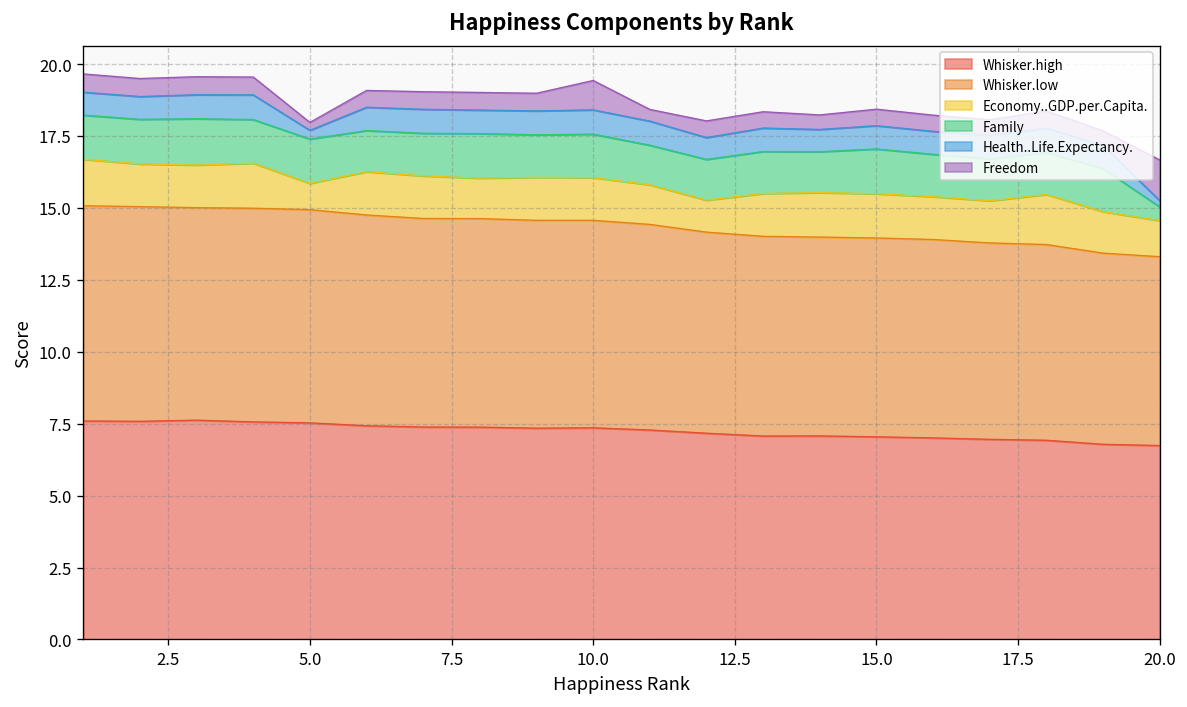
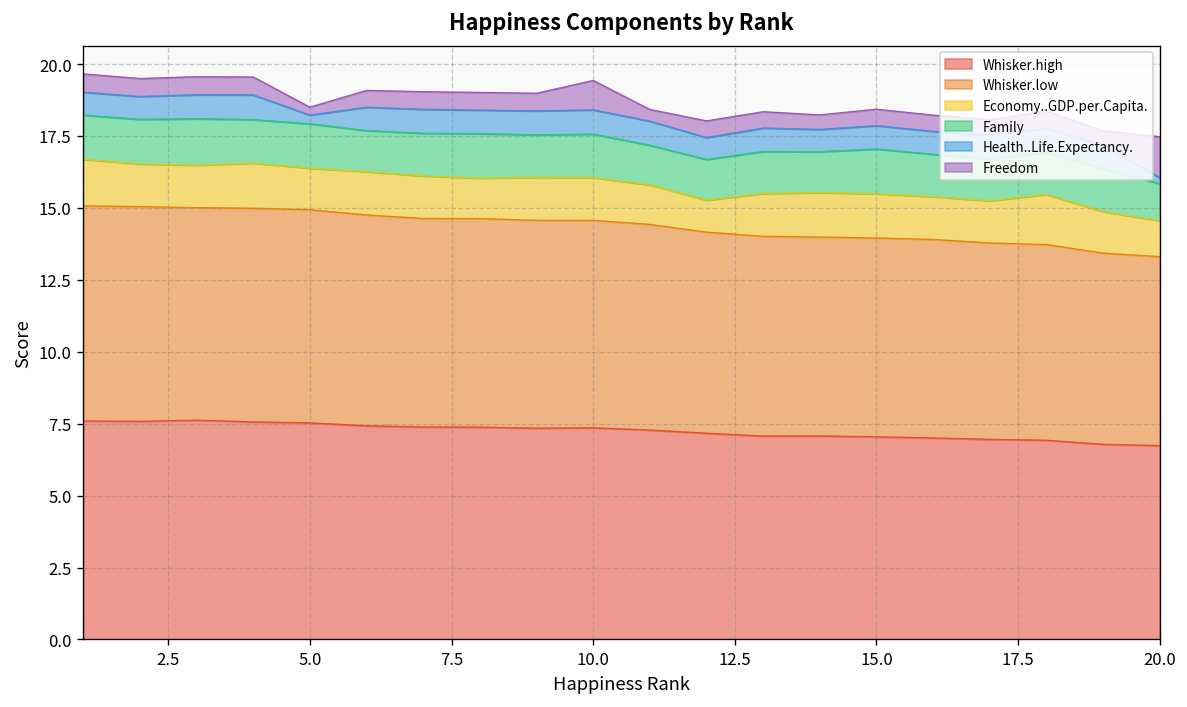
  {
    "Economy..GDP.per.Capita.": {
-     "5.0": 0.9,
+     "5.0": 1.4,
      "10.0": 1.5,
      "15.0": 1.5,
      "20.0": 1.3
    },
    "Family": {
      "5.0": 1.5,
      "10.0": 1.5,
      "15.0": 1.6,
-     "20.0": 0.5
+     "20.0": 1.3
    },
    "Health..Life.Expectancy.": {
      "5.0": 0.3,
      "10.0": 0.8,
      "15.0": 0.8,
      "20.0": 0.2
    },
    "Freedom": {
      "5.0": 0.3,
      "10.0": 1.0,
      "15.0": 0.6,
      "20.0": 1.4
    }
  }
